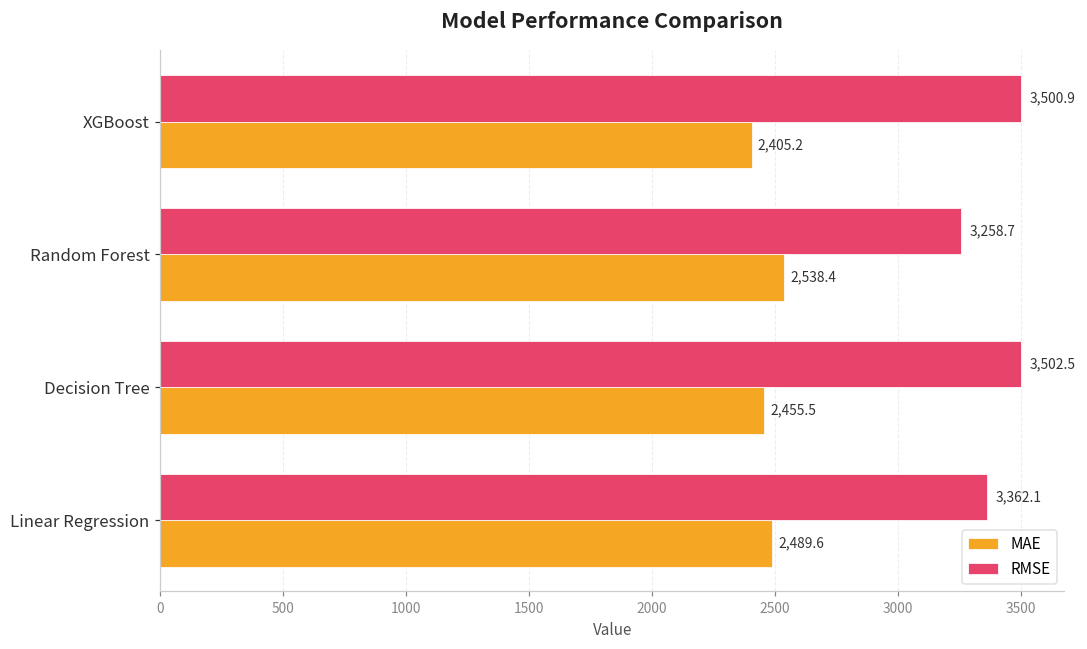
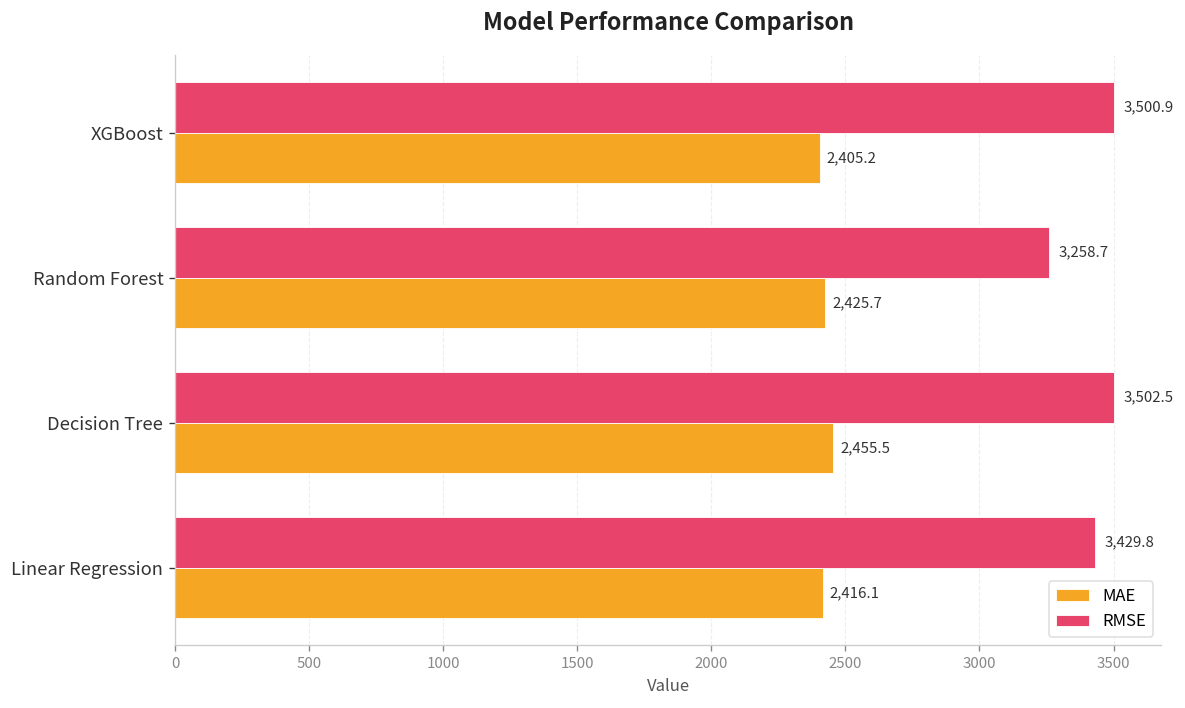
  {
    "MAE": {
      "XGBoost": "2,405.2",
-     "Random Forest": "2,538.4",
+     "Random Forest": "2,425.7",
      "Decision Tree": "2,455.5",
-     "Linear Regression": "2,489.6"
+     "Linear Regression": "2,416.1"
    },
    "RMSE": {
      "XGBoost": "3,500.9",
      "Random Forest": "3,258.7",
      "Decision Tree": "3,502.5",
-     "Linear Regression": "3,362.1"
+     "Linear Regression": "3,429.8"
    }
  }
